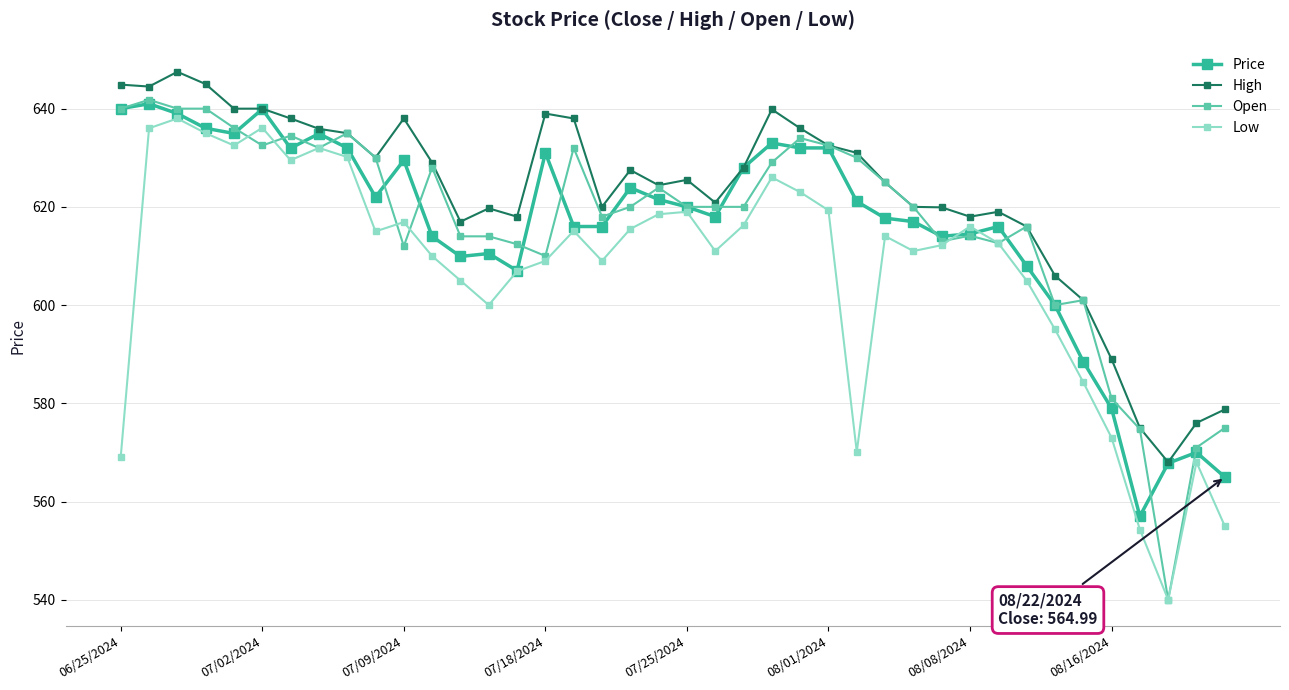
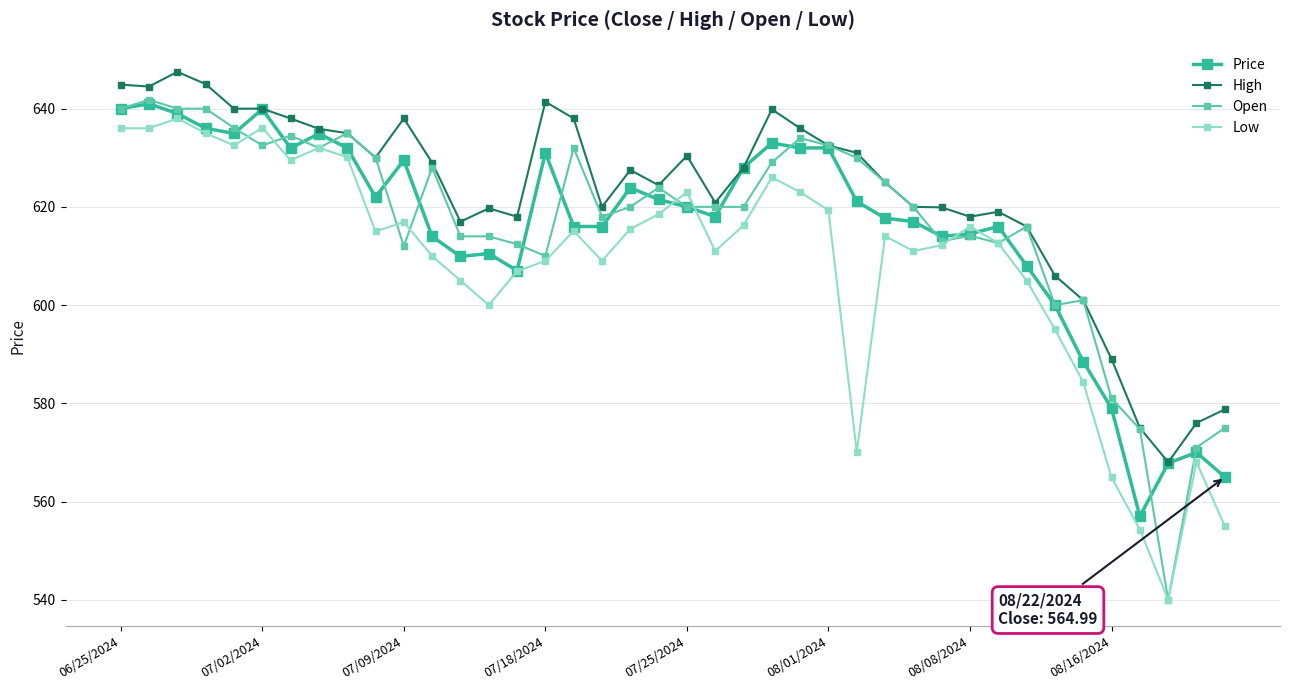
  {
    "High": {
      "06/25/2024": 645,
      "07/09/2024": 638,
-     "07/18/2024": 639,
-     "07/25/2024": 626,
+     "07/18/2024": 641,
+     "07/25/2024": 630,
      "08/08/2024": 618,
      "08/16/2024": 589
    },
    "Low": {
-     "06/25/2024": 569,
+     "06/25/2024": 636,
      "07/02/2024": 636,
      "07/09/2024": 617,
      "07/18/2024": 609,
-     "07/25/2024": 619,
+     "07/25/2024": 623,
      "08/01/2024": 619,
      "08/08/2024": 616,
-     "08/16/2024": 573
+     "08/16/2024": 565
    }
  }
